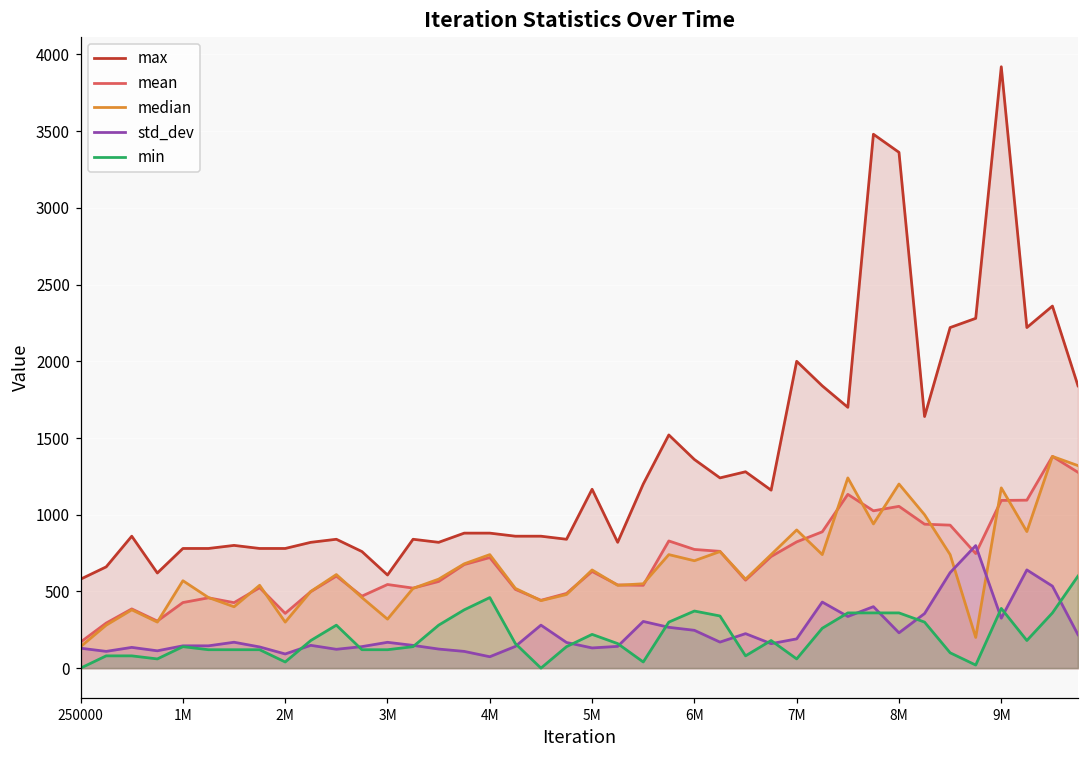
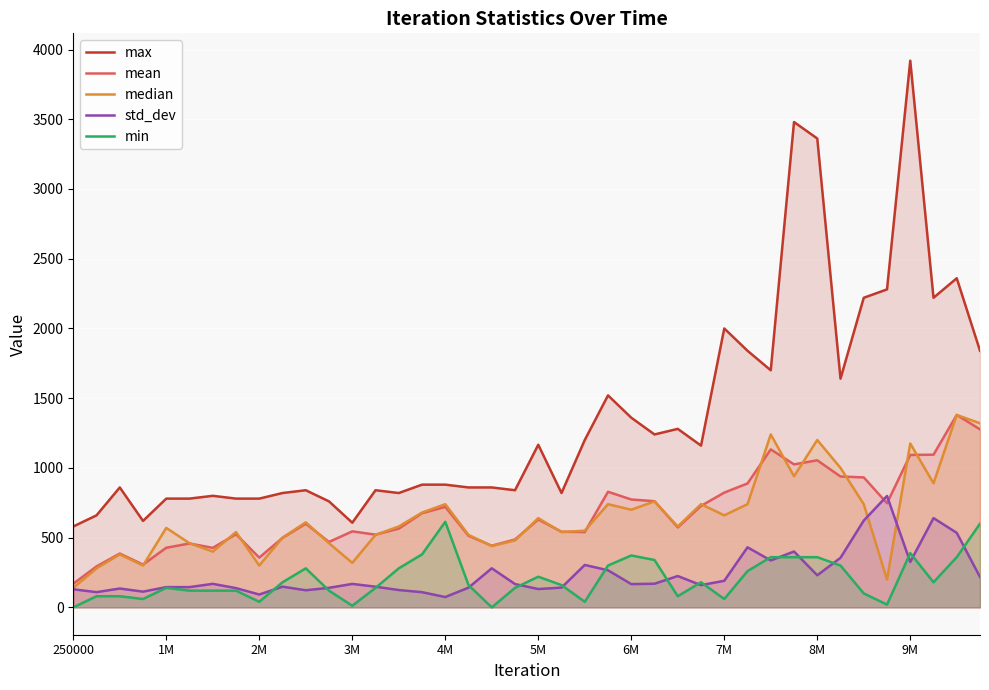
  {
    "max": {
      "250000": 580,
      "1M": 780,
      "2M": 780,
      "3M": 610,
      "4M": 880,
      "5M": 1170,
      "6M": 1360,
      "7M": 2000,
      "8M": 3360,
      "9M": 3920
    },
    "mean": {
      "250000": 170,
      "1M": 430,
      "2M": 360,
      "3M": 550,
      "4M": 720,
      "6M": 770,
      "7M": 820,
      "8M": 1050,
      "9M": 1090
    },
    "median": {
      "1M": 570,
      "2M": 300,
      "3M": 320,
      "4M": 740,
      "6M": 700,
-     "7M": 900,
+     "7M": 660,
      "8M": 1200,
      "9M": 1180
    },
    "std_dev": {
      "2M": 90,
      "3M": 170,
      "4M": 70,
      "5M": 130,
-     "6M": 250,
+     "6M": 170,
      "7M": 190,
      "8M": 230,
      "9M": 330
    },
    "min": {
      "250000": 0,
      "2M": 40,
-     "3M": 120,
-     "4M": 460,
+     "3M": 10,
+     "4M": 610,
      "5M": 220,
      "6M": 370,
      "7M": 60,
      "8M": 360,
      "9M": 390
    }
  }
